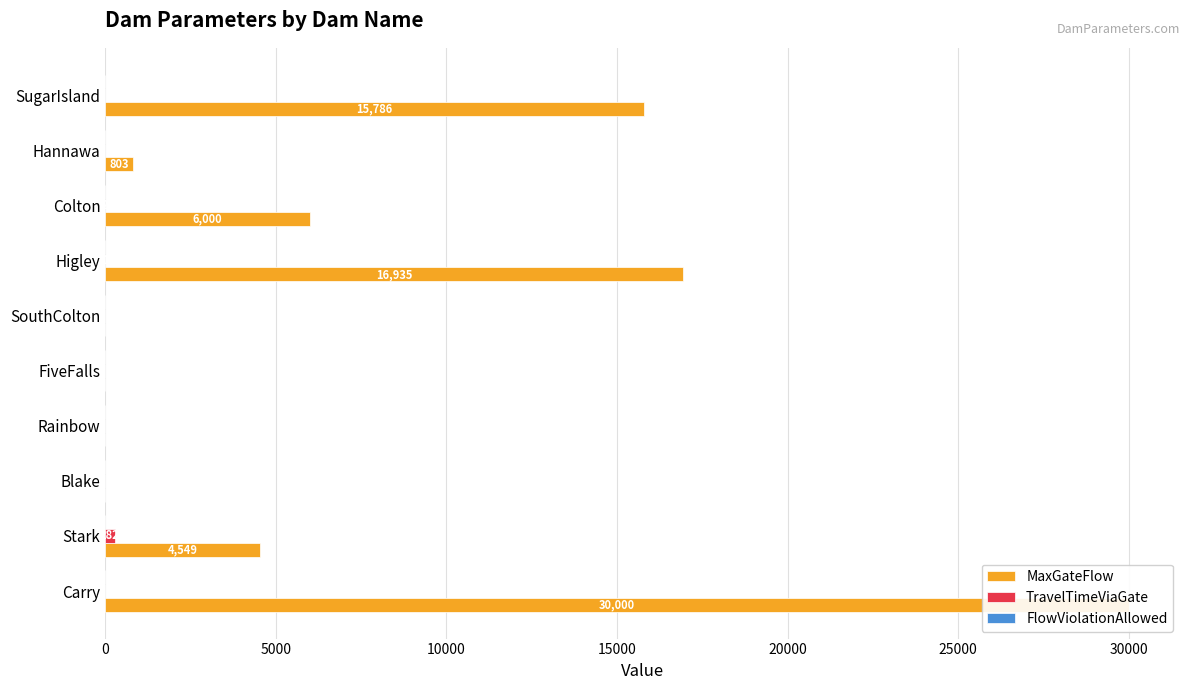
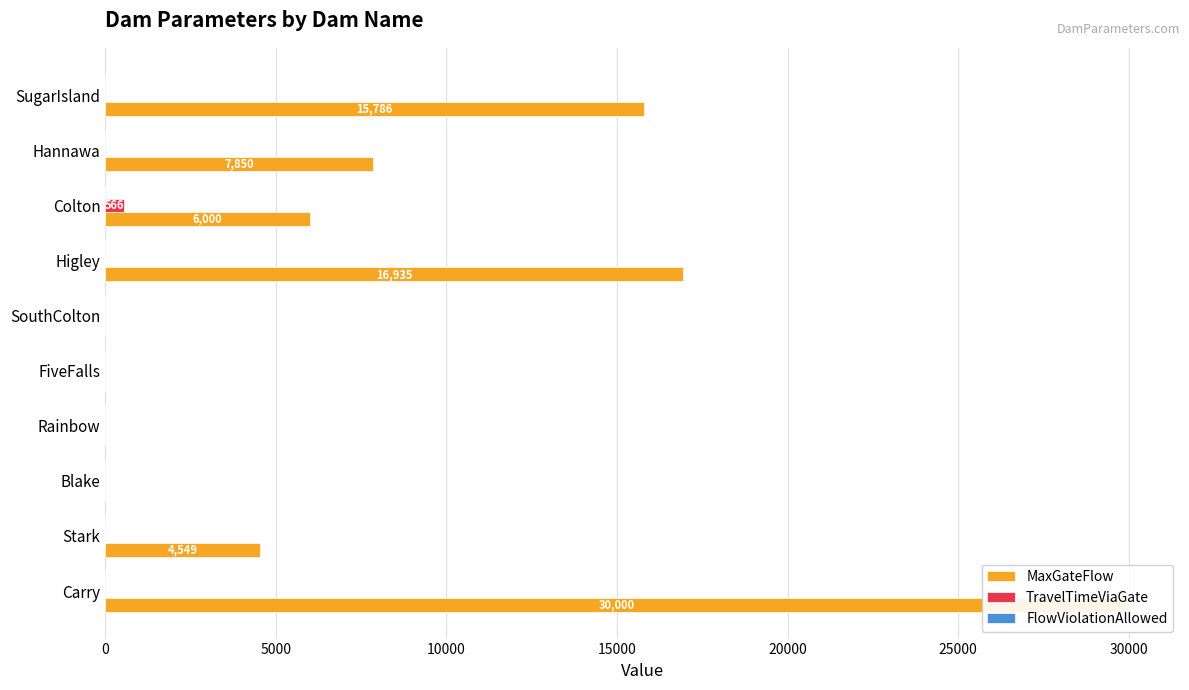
  {
    "MaxGateFlow": {
      "SugarIsland": "15,786",
-     "Hannawa": "803",
+     "Hannawa": "7,850",
      "Colton": "6,000",
      "Higley": "16,935",
      "Stark": "4,549"
    },
    "TravelTimeViaGate": {
      "SugarIsland": "0",
      "Hannawa": "0",
-     "Colton": "0",
+     "Colton": "600",
      "SouthColton": "0",
      "FiveFalls": "0",
      "Rainbow": "0",
      "Blake": "0",
-     "Stark": "300",
+     "Stark": "0",
      "Carry": "0"
    },
    "FlowViolationAllowed": {
      "SugarIsland": "0",
      "Hannawa": "0",
      "Colton": "0",
      "Higley": "0",
      "SouthColton": "0",
      "FiveFalls": "0",
      "Rainbow": "0",
      "Blake": "0",
      "Stark": "0",
      "Carry": "0"
    }
  }
